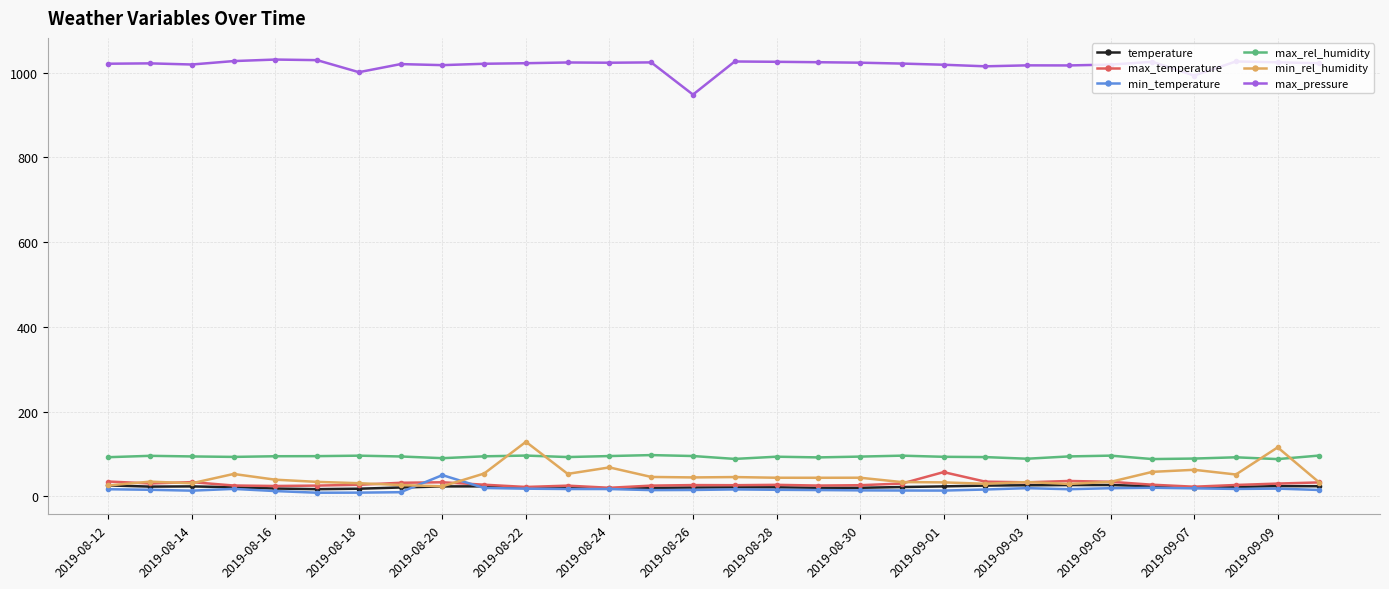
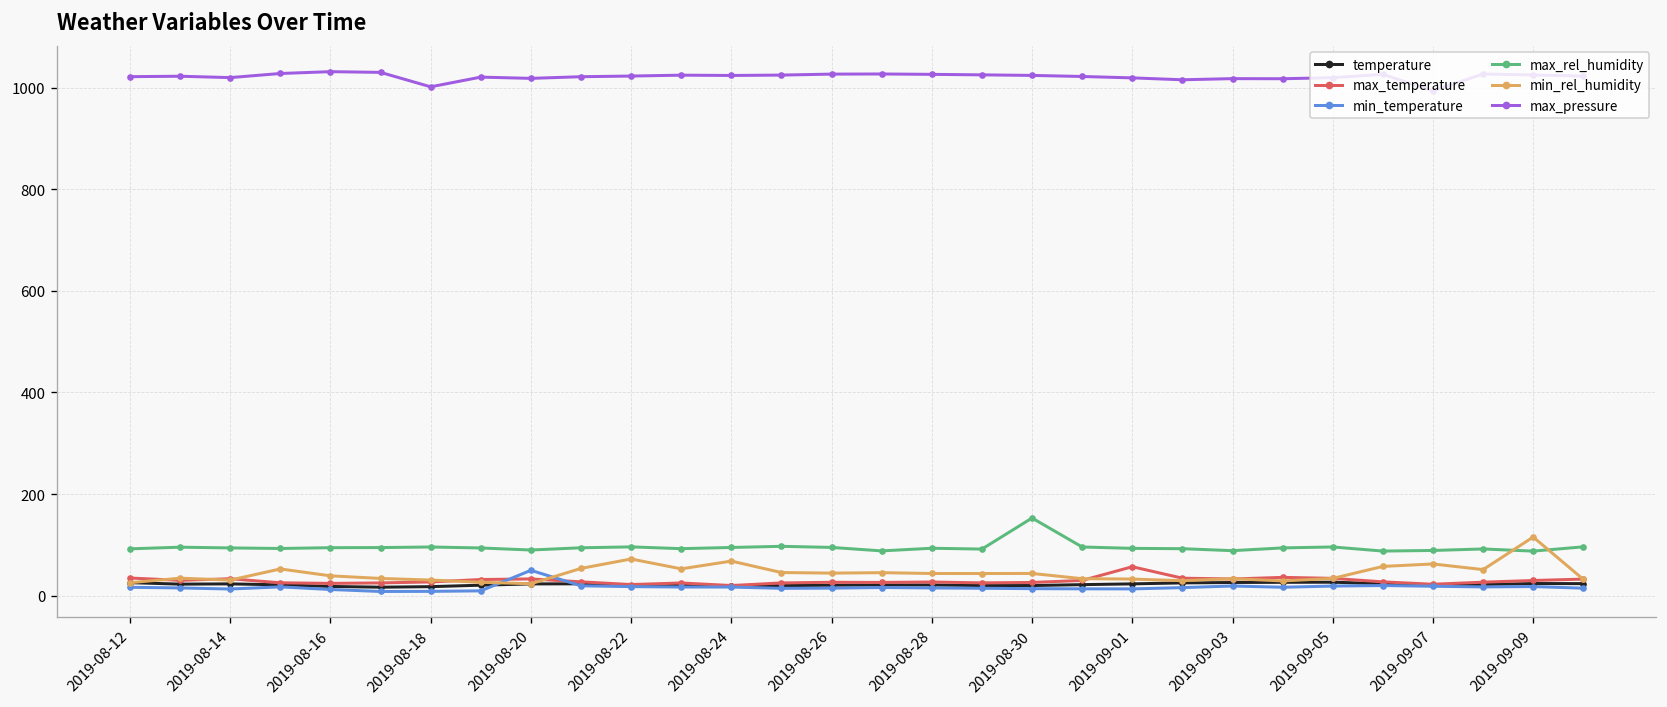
  {
    "temperature": {
      "2019-08-14": 20,
      "2019-08-18": 20,
      "2019-08-30": 20,
      "2019-09-01": 20,
      "2019-09-03": 30,
      "2019-09-05": 30
    },
    "max_temperature": {
      "2019-08-12": 30,
      "2019-08-20": 30,
      "2019-08-30": 30,
      "2019-09-01": 60
    },
    "min_temperature": {
      "2019-08-12": 20,
      "2019-08-14": 10,
      "2019-08-16": 10,
      "2019-08-18": 10,
      "2019-08-20": 50,
      "2019-08-30": 10,
      "2019-09-01": 10,
      "2019-09-03": 20,
      "2019-09-05": 20
    },
    "max_rel_humidity": {
      "2019-08-12": 90,
      "2019-08-14": 90,
      "2019-08-16": 90,
      "2019-08-18": 100,
      "2019-08-20": 90,
      "2019-08-22": 100,
      "2019-08-24": 90,
      "2019-08-26": 90,
      "2019-08-28": 90,
-     "2019-08-30": 90,
+     "2019-08-30": 150,
      "2019-09-01": 90,
      "2019-09-03": 90,
      "2019-09-05": 100,
      "2019-09-07": 90,
      "2019-09-09": 90
    },
    "min_rel_humidity": {
      "2019-08-16": 40,
-     "2019-08-22": 130,
+     "2019-08-22": 70,
      "2019-08-24": 70,
      "2019-08-26": 40,
      "2019-08-28": 40,
      "2019-08-30": 40,
      "2019-09-01": 30,
      "2019-09-07": 60,
      "2019-09-09": 120
    },
    "max_pressure": {
      "2019-08-12": 1020,
      "2019-08-14": 1020,
      "2019-08-16": 1030,
      "2019-08-18": 1000,
      "2019-08-20": 1020,
      "2019-08-22": 1020,
      "2019-08-24": 1020,
-     "2019-08-26": 950,
+     "2019-08-26": 1030,
      "2019-08-28": 1030,
      "2019-08-30": 1020,
      "2019-09-01": 1020,
      "2019-09-03": 1020
    }
  }
